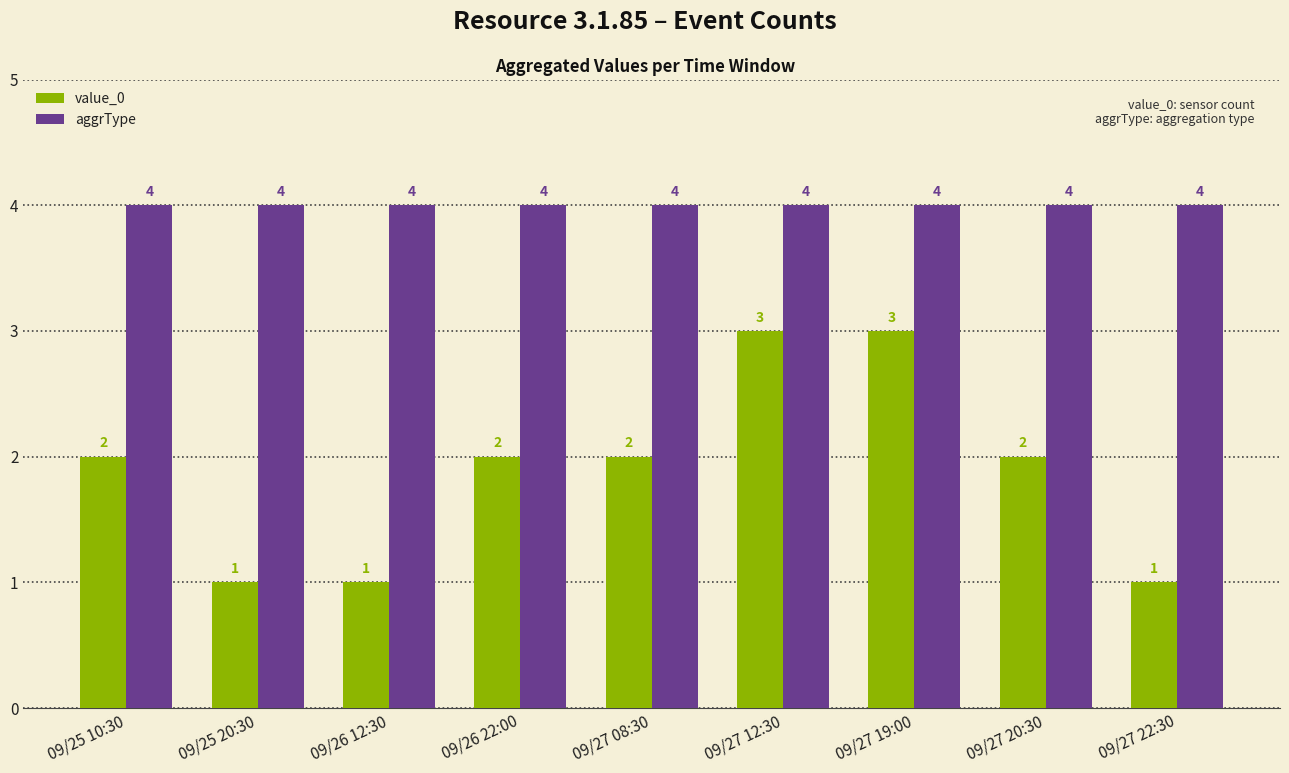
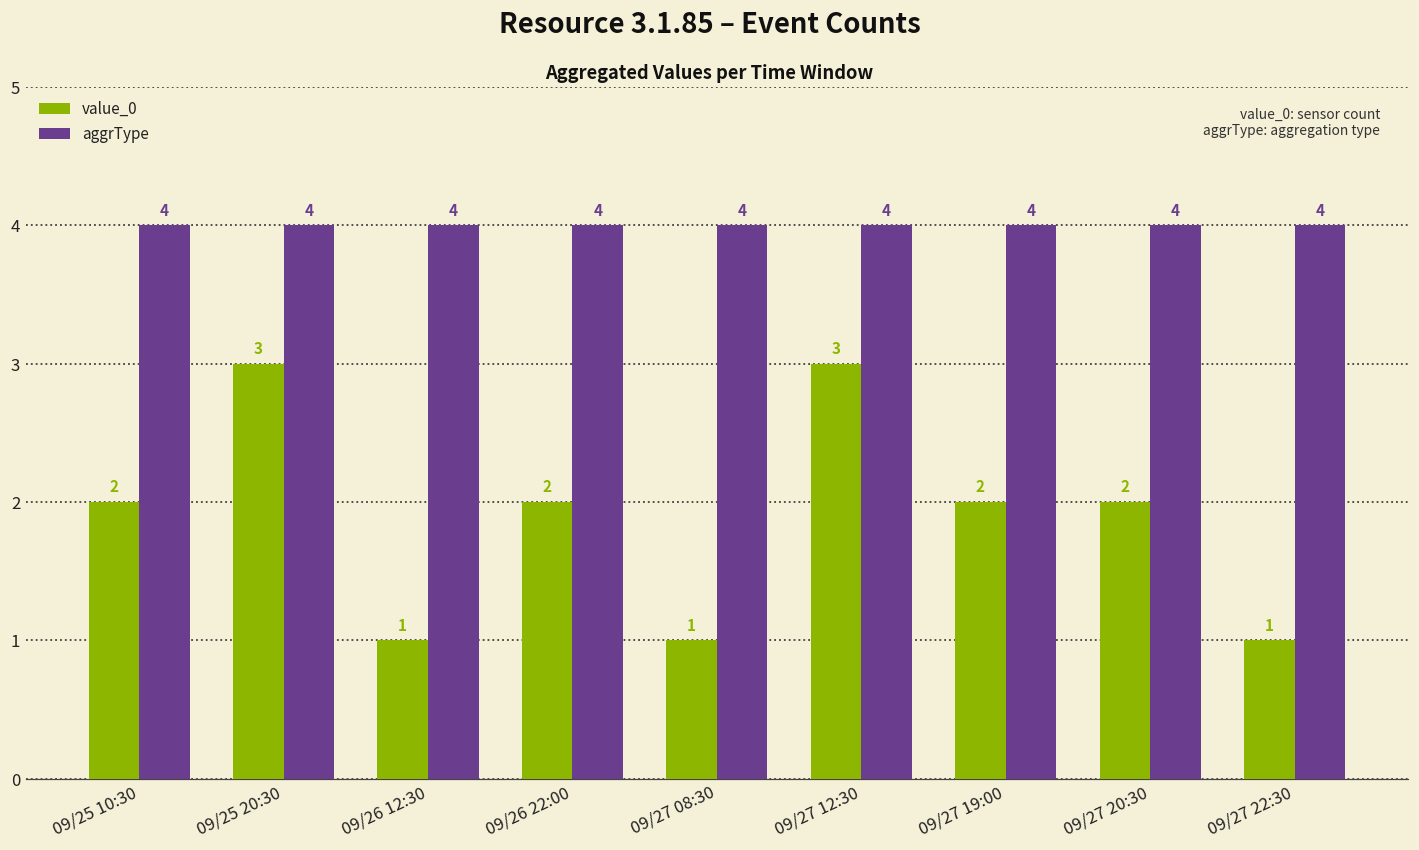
  {
    "value_0": {
      "09/25 10:30": 2,
-     "09/25 20:30": 1,
+     "09/25 20:30": 3,
      "09/26 12:30": 1,
      "09/26 22:00": 2,
-     "09/27 08:30": 2,
+     "09/27 08:30": 1,
      "09/27 12:30": 3,
-     "09/27 19:00": 3,
+     "09/27 19:00": 2,
      "09/27 20:30": 2,
      "09/27 22:30": 1
    },
    "aggrType": {
      "09/25 10:30": 4,
      "09/25 20:30": 4,
      "09/26 12:30": 4,
      "09/26 22:00": 4,
      "09/27 08:30": 4,
      "09/27 12:30": 4,
      "09/27 19:00": 4,
      "09/27 20:30": 4,
      "09/27 22:30": 4
    }
  }
